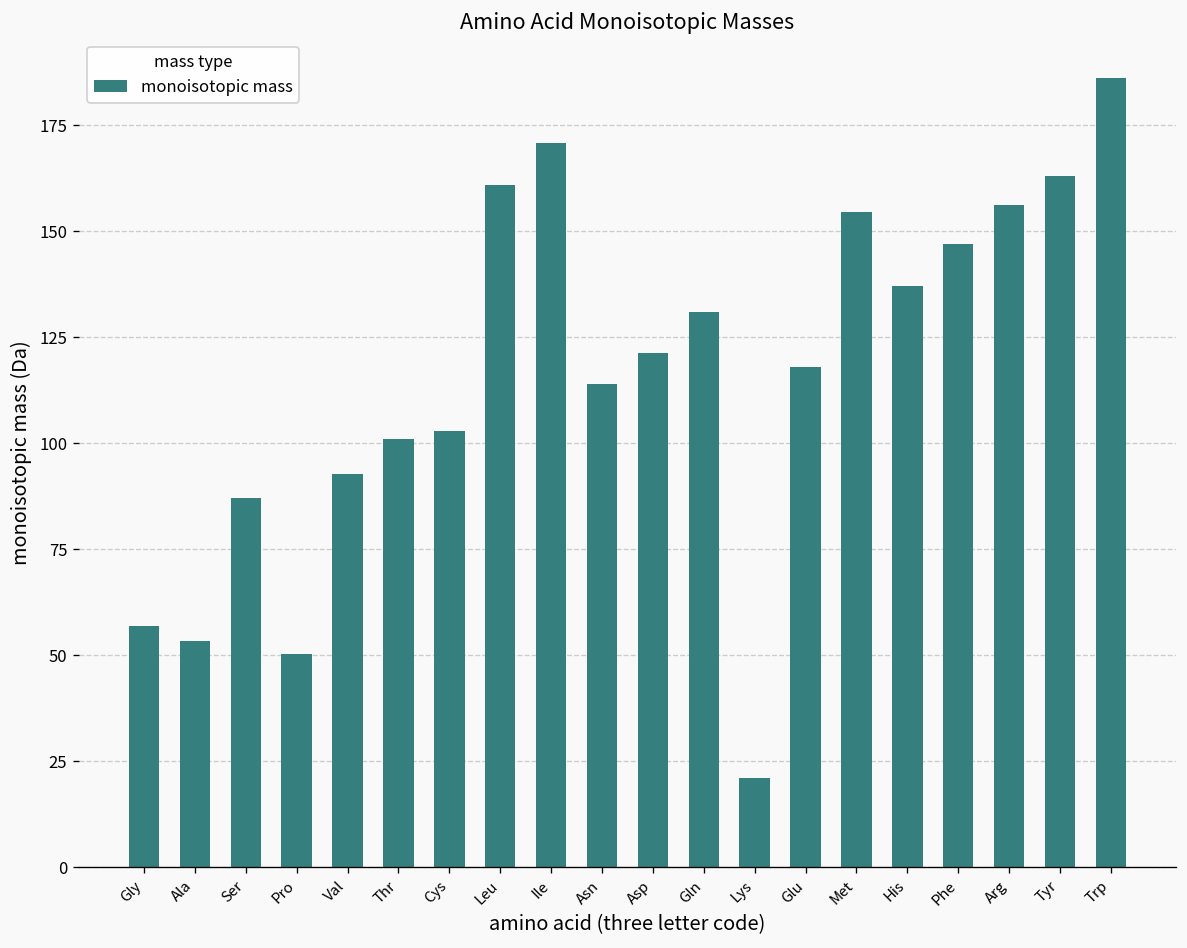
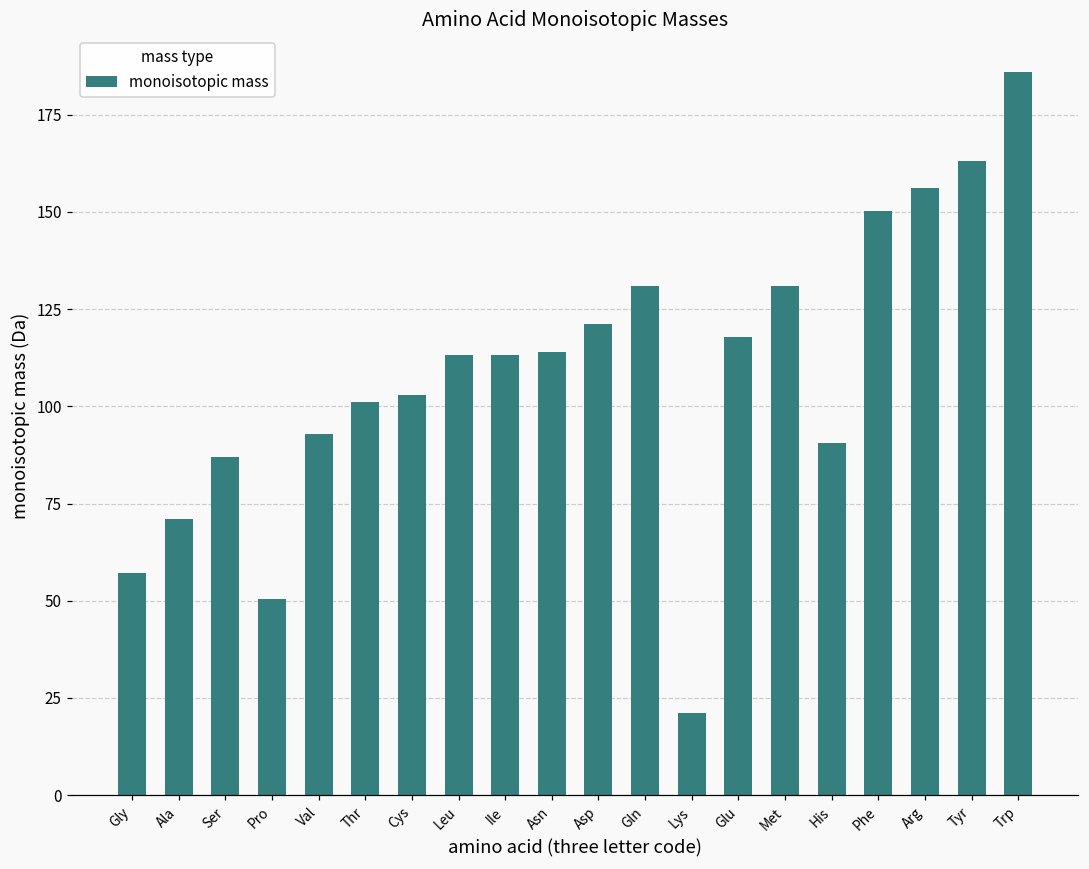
  {
    "Gly": 57,
-   "Ala": 53,
+   "Ala": 71,
    "Ser": 87,
    "Pro": 50,
    "Val": 93,
    "Thr": 101,
    "Cys": 103,
-   "Leu": 161,
-   "Ile": 171,
+   "Leu": 113,
+   "Ile": 113,
    "Asn": 114,
    "Asp": 121,
    "Gln": 131,
    "Lys": 21,
    "Glu": 118,
-   "Met": 155,
-   "His": 137,
-   "Phe": 147,
+   "Met": 131,
+   "His": 91,
+   "Phe": 150,
    "Arg": 156,
    "Tyr": 163,
    "Trp": 186
  }
